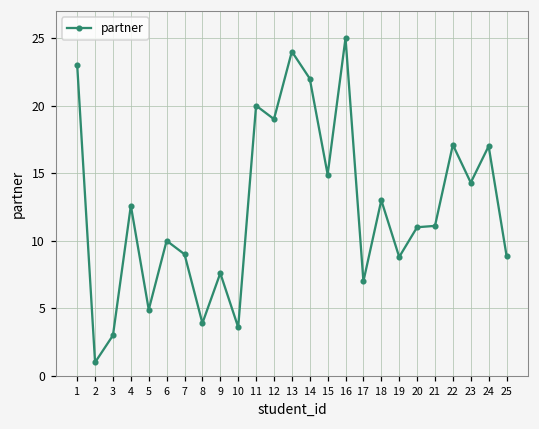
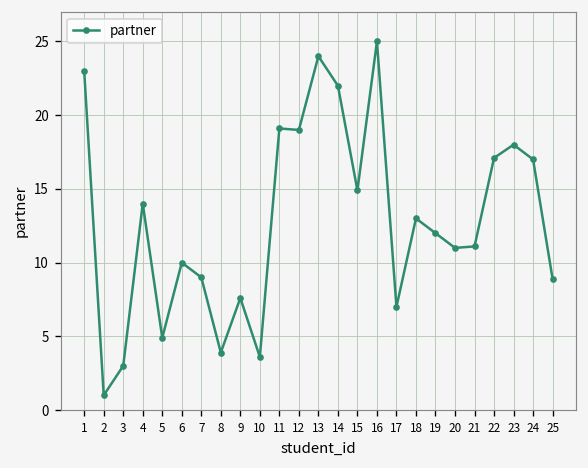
  {
    "1": 23.0,
    "2": 1.0,
    "3": 3.0,
-   "4": 12.6,
+   "4": 14.0,
    "5": 4.9,
    "6": 10.0,
    "7": 9.0,
    "8": 3.9,
    "9": 7.6,
    "10": 3.6,
-   "11": 20.0,
+   "11": 19.1,
    "12": 19.0,
    "13": 24.0,
    "14": 22.0,
    "15": 14.9,
    "16": 25.0,
    "17": 7.0,
    "18": 13.0,
-   "19": 8.8,
+   "19": 12.0,
    "20": 11.0,
    "21": 11.1,
    "22": 17.1,
-   "23": 14.3,
+   "23": 18.0,
    "24": 17.0,
    "25": 8.9
  }
